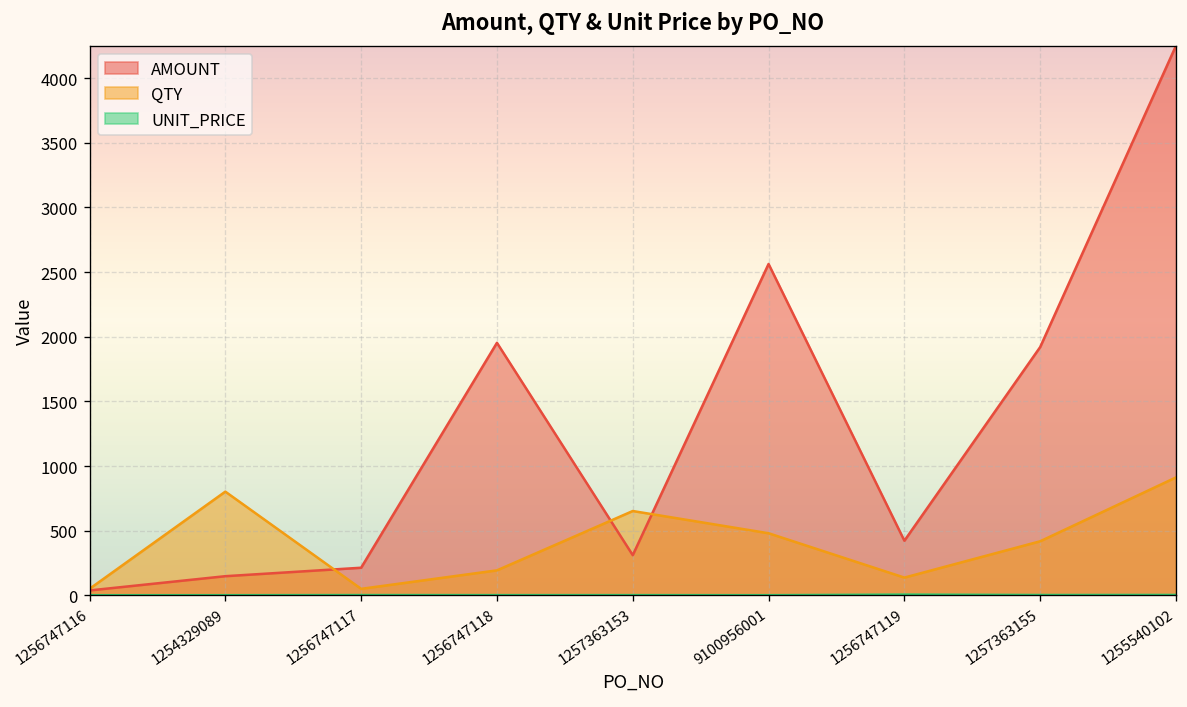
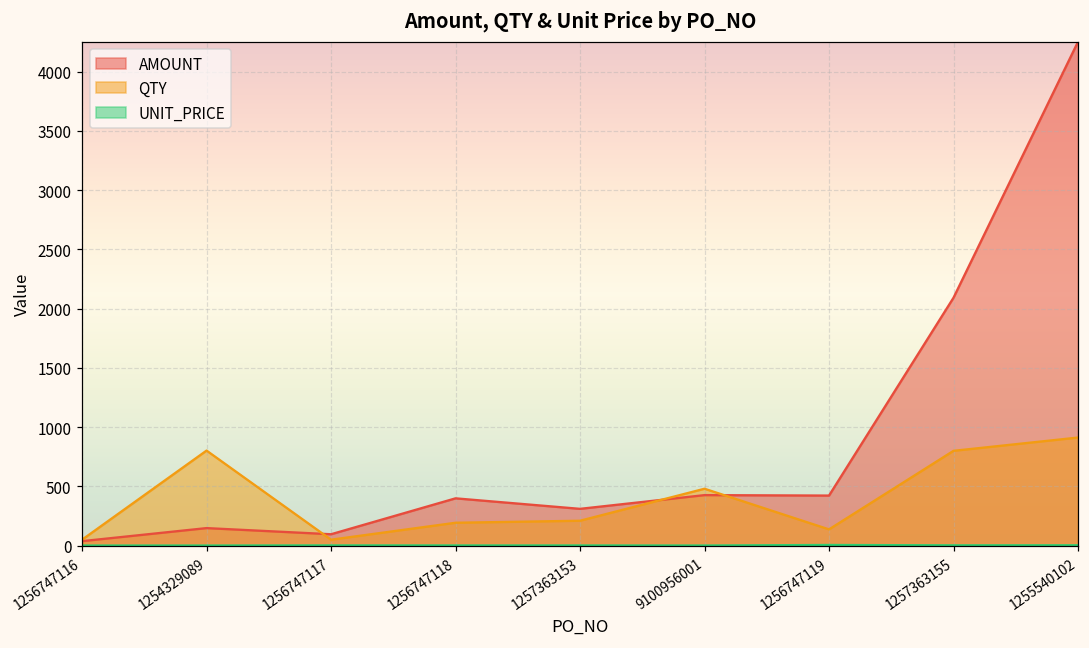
  {
    "AMOUNT": {
      "1254329089": 150,
-     "1256747117": 210,
-     "1256747118": 1950,
+     "1256747117": 100,
+     "1256747118": 400,
      "1257363153": 310,
-     "9100956001": 2560,
+     "9100956001": 430,
      "1256747119": 420,
-     "1257363155": 1920,
+     "1257363155": 2090,
      "1255540102": 4250
    },
    "QTY": {
      "1254329089": 800,
      "1256747117": 50,
      "1256747118": 190,
-     "1257363153": 650,
+     "1257363153": 210,
      "9100956001": 480,
      "1256747119": 140,
-     "1257363155": 420,
+     "1257363155": 800,
      "1255540102": 910
    },
    "UNIT_PRICE": {
      "1256747116": 0,
      "1254329089": 0,
      "1256747117": 0,
      "1256747118": 0,
      "1257363153": 0,
      "9100956001": 0,
      "1256747119": 10,
      "1257363155": 0,
      "1255540102": 0
    }
  }
